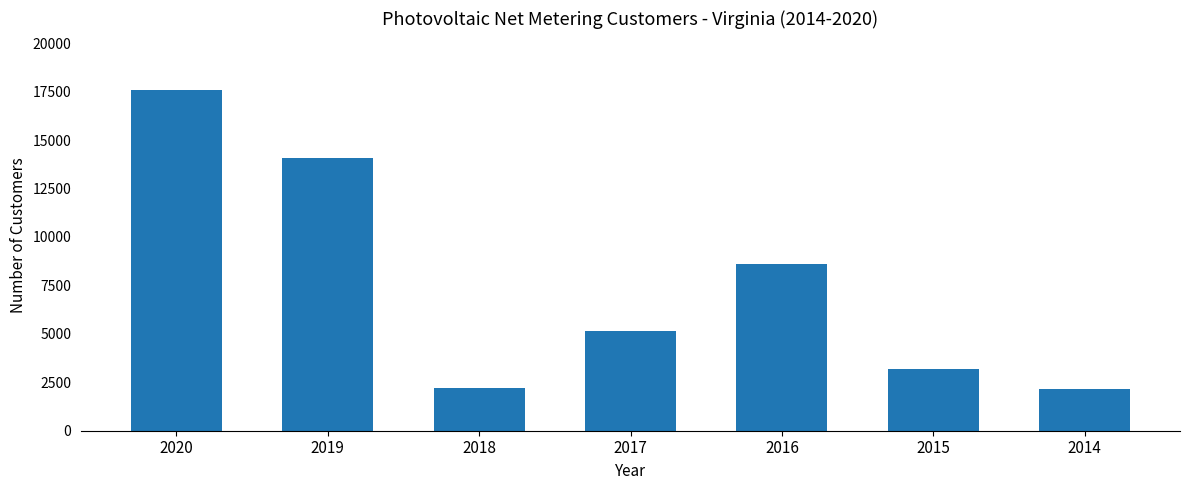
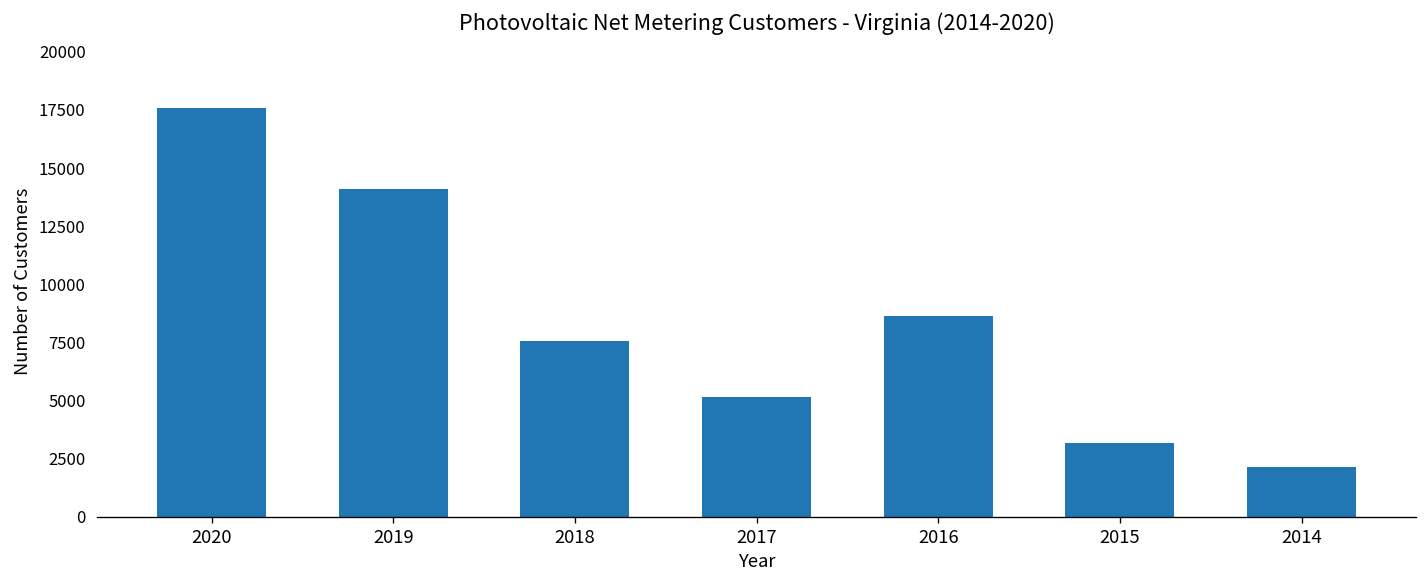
  {
    "2020": 17600,
    "2019": 14100,
-   "2018": 2200,
+   "2018": 7600,
    "2017": 5100,
    "2016": 8600,
    "2015": 3200,
    "2014": 2100
  }
